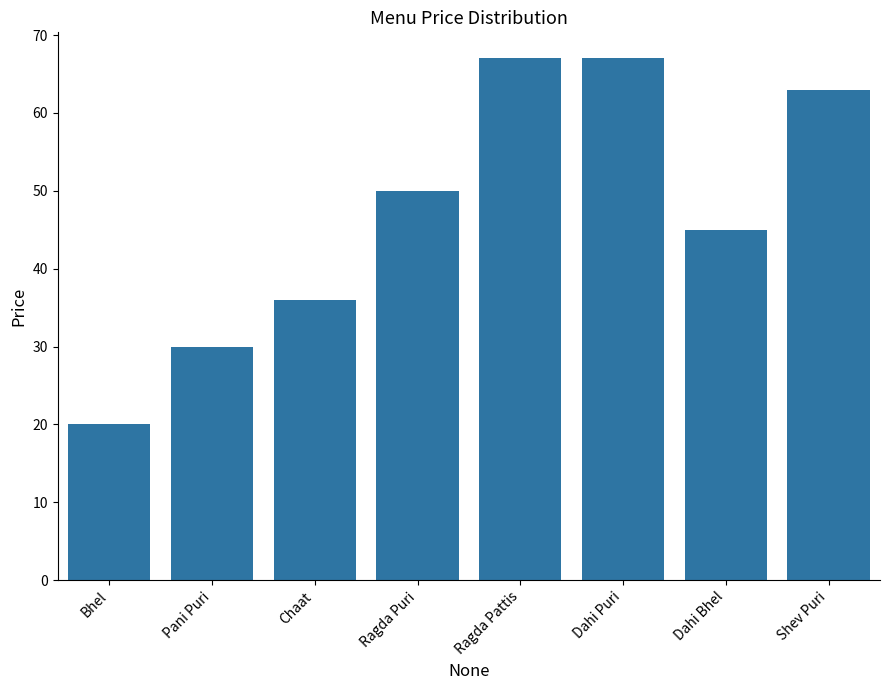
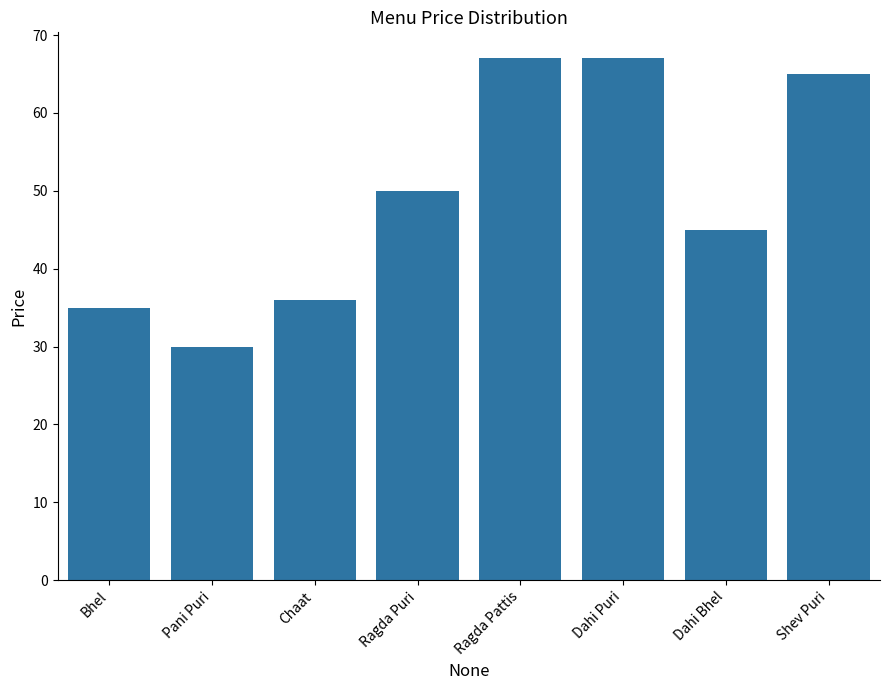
  {
-   "Bhel": 20,
+   "Bhel": 35,
    "Pani Puri": 30,
    "Chaat": 36,
    "Ragda Puri": 50,
    "Ragda Pattis": 67,
    "Dahi Puri": 67,
    "Dahi Bhel": 45,
-   "Shev Puri": 63
+   "Shev Puri": 65
  }
